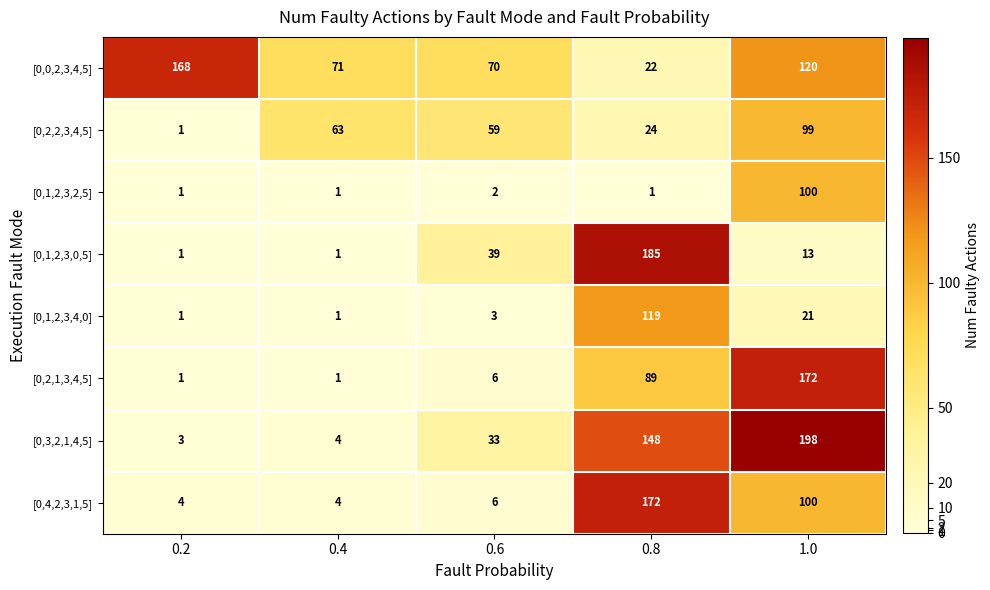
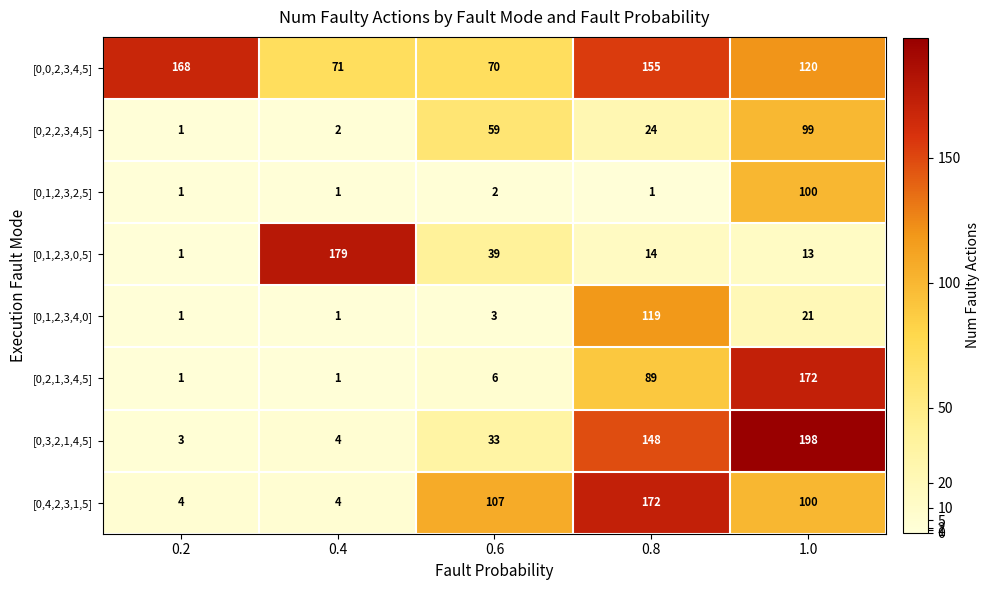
  {
    "[0,0,2,3,4,5]": {
      "0.2": 168,
      "0.4": 71,
      "0.6": 70,
-     "0.8": 22,
+     "0.8": 155,
      "1.0": 120
    },
    "[0,2,2,3,4,5]": {
      "0.2": 1,
-     "0.4": 63,
+     "0.4": 2,
      "0.6": 59,
      "0.8": 24,
      "1.0": 99
    },
    "[0,1,2,3,2,5]": {
      "0.2": 1,
      "0.4": 1,
      "0.6": 2,
      "0.8": 1,
      "1.0": 100
    },
    "[0,1,2,3,0,5]": {
      "0.2": 1,
-     "0.4": 1,
+     "0.4": 179,
      "0.6": 39,
-     "0.8": 185,
+     "0.8": 14,
      "1.0": 13
    },
    "[0,1,2,3,4,0]": {
      "0.2": 1,
      "0.4": 1,
      "0.6": 3,
      "0.8": 119,
      "1.0": 21
    },
    "[0,2,1,3,4,5]": {
      "0.2": 1,
      "0.4": 1,
      "0.6": 6,
      "0.8": 89,
      "1.0": 172
    },
    "[0,3,2,1,4,5]": {
      "0.2": 3,
      "0.4": 4,
      "0.6": 33,
      "0.8": 148,
      "1.0": 198
    },
    "[0,4,2,3,1,5]": {
      "0.2": 4,
      "0.4": 4,
-     "0.6": 6,
+     "0.6": 107,
      "0.8": 172,
      "1.0": 100
    }
  }
